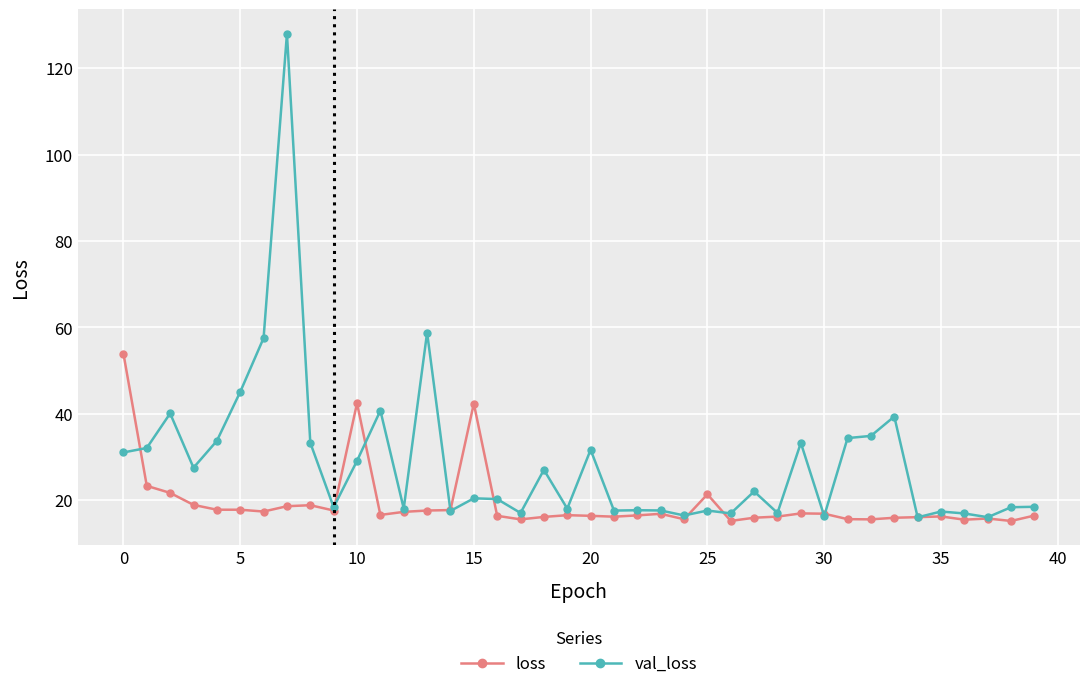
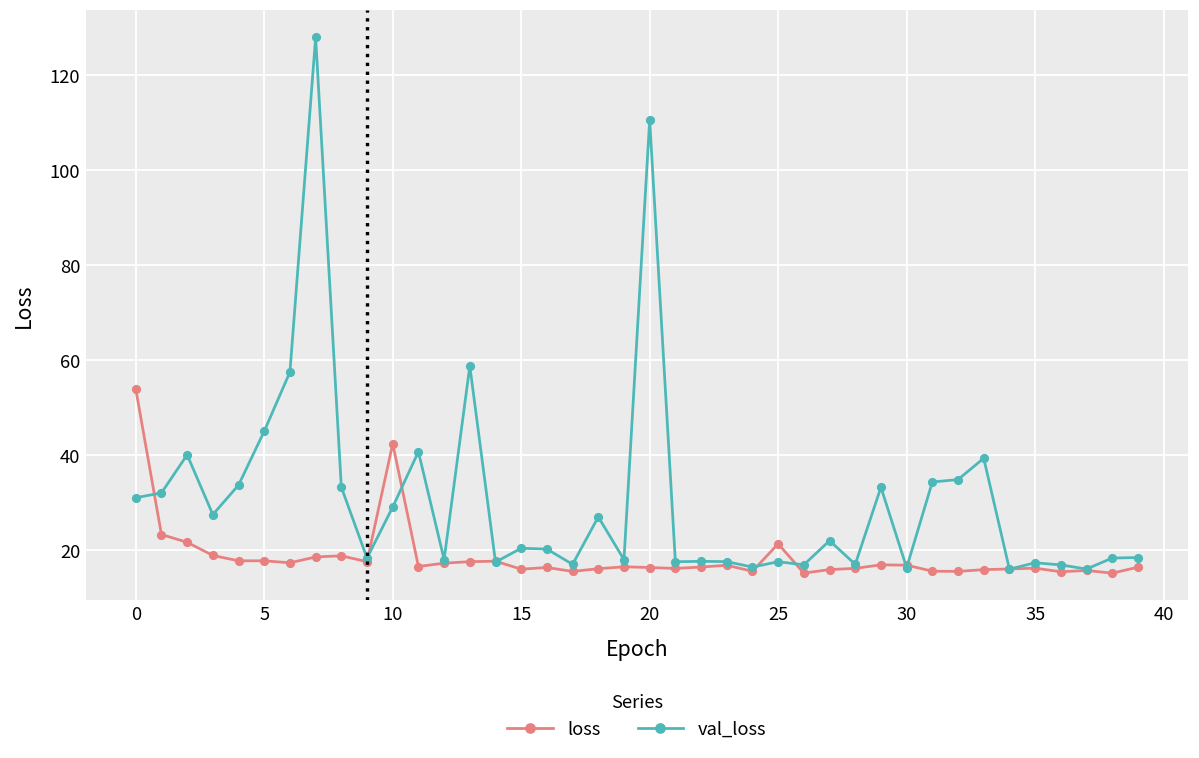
  {
    "loss": {
      "0": 54,
      "5": 18,
      "10": 42,
-     "15": 42,
+     "15": 16,
      "20": 16,
      "25": 21,
      "35": 16
    },
    "val_loss": {
      "0": 31,
      "5": 45,
      "10": 29,
      "15": 20,
-     "20": 32,
+     "20": 111,
      "25": 18,
      "35": 17
    }
  }
